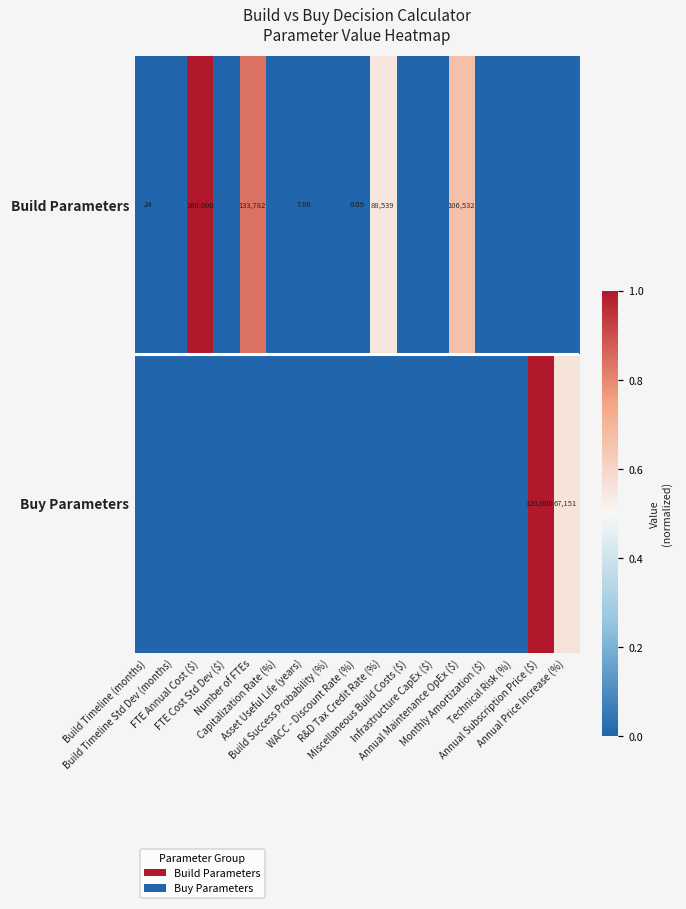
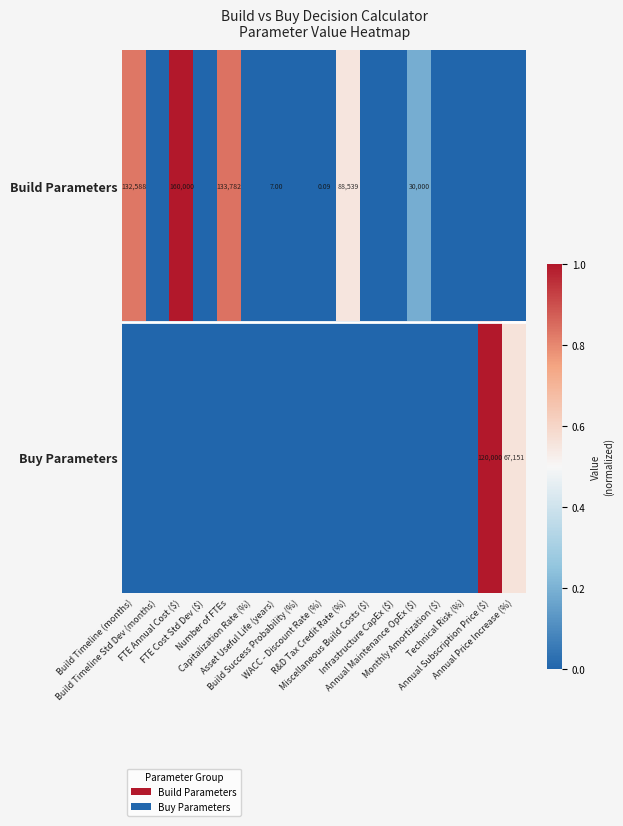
  {
    "Build Parameters": {
-     "Build Timeline (months)": "24",
+     "Build Timeline (months)": "132,588",
      "FTE Annual Cost ($)": "160,000",
      "Number of FTEs": "133,782",
      "Asset Useful Life (years)": "7.00",
      "WACC - Discount Rate (%)": "0.09",
      "R&D Tax Credit Rate (%)": "88,539",
-     "Annual Maintenance OpEx ($)": "106,532"
+     "Annual Maintenance OpEx ($)": "30,000"
    },
    "Buy Parameters": {
      "Annual Subscription Price ($)": "120,000",
      "Annual Price Increase (%)": "67,151"
    }
  }
